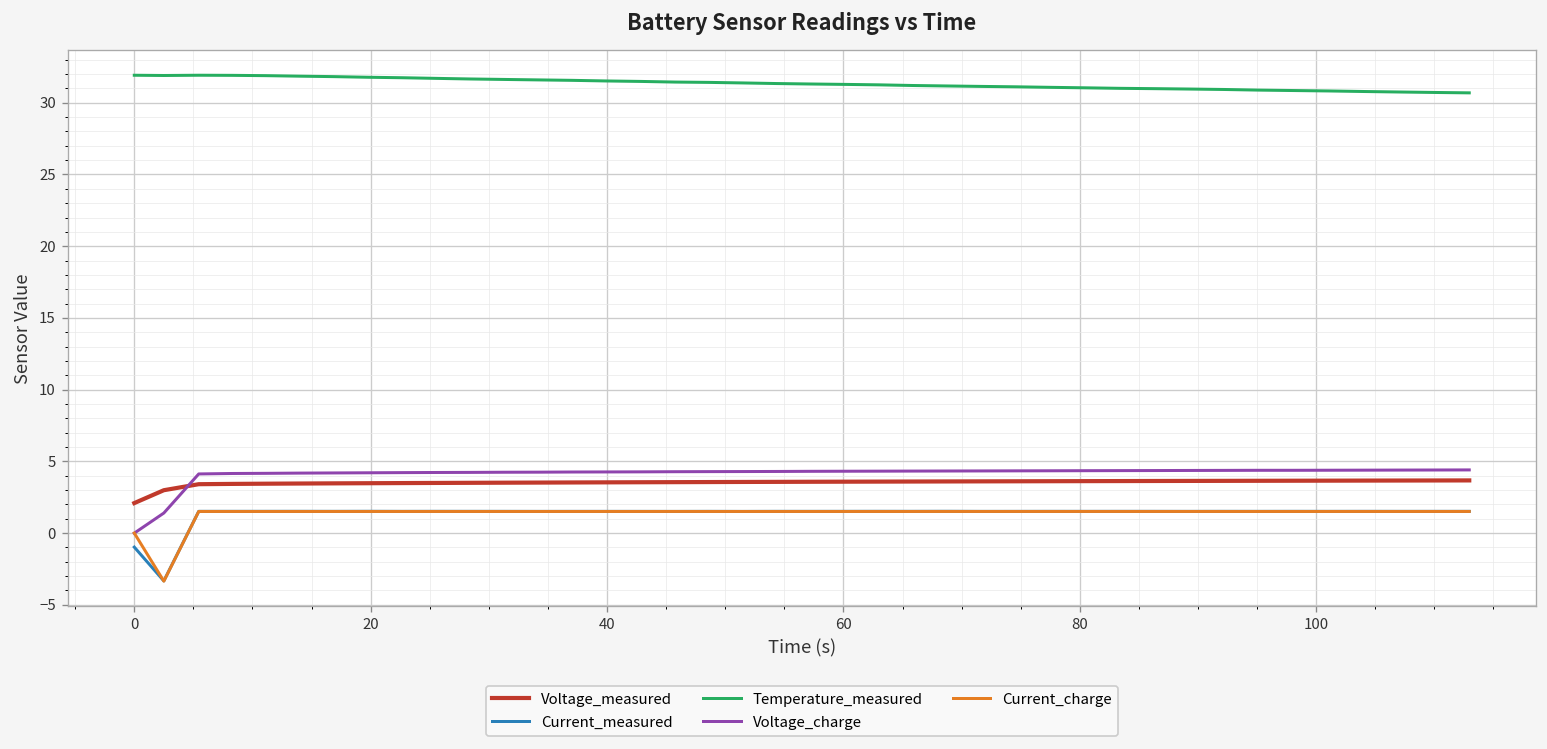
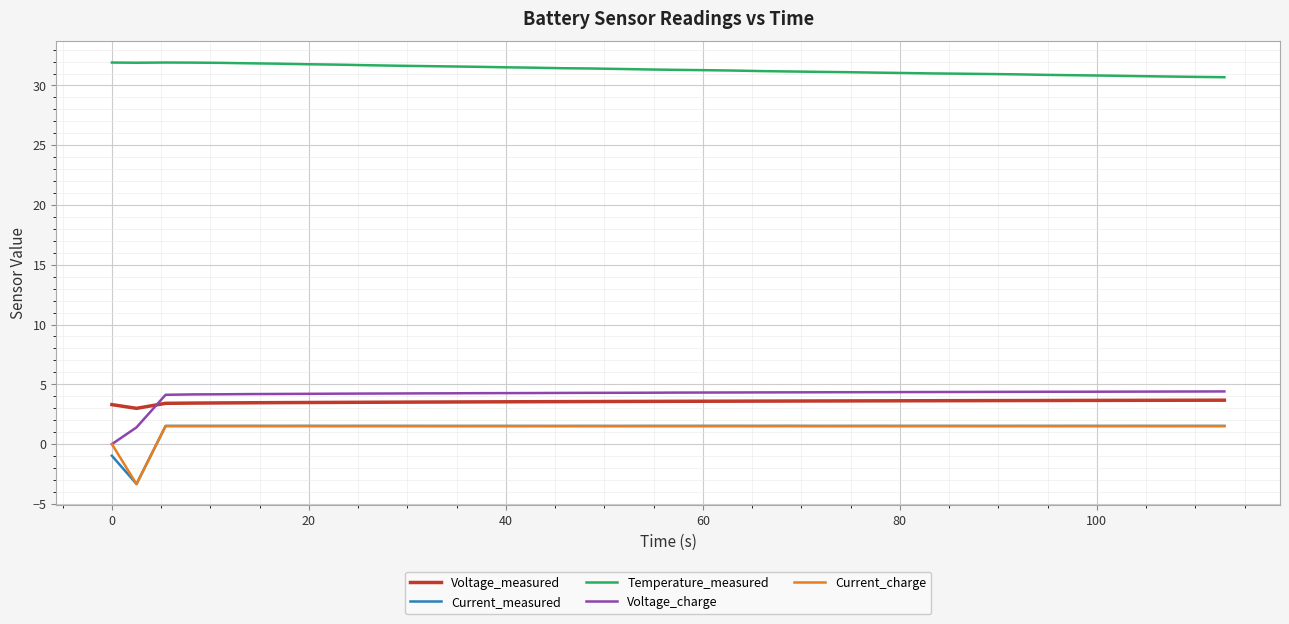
  {
    "Voltage_measured": {
-     "0": 2.1
+     "0": 3.3
    },
    "Current_measured": {
      "0": -1.0
    },
    "Temperature_measured": {
      "0": 31.9
    }
  }
